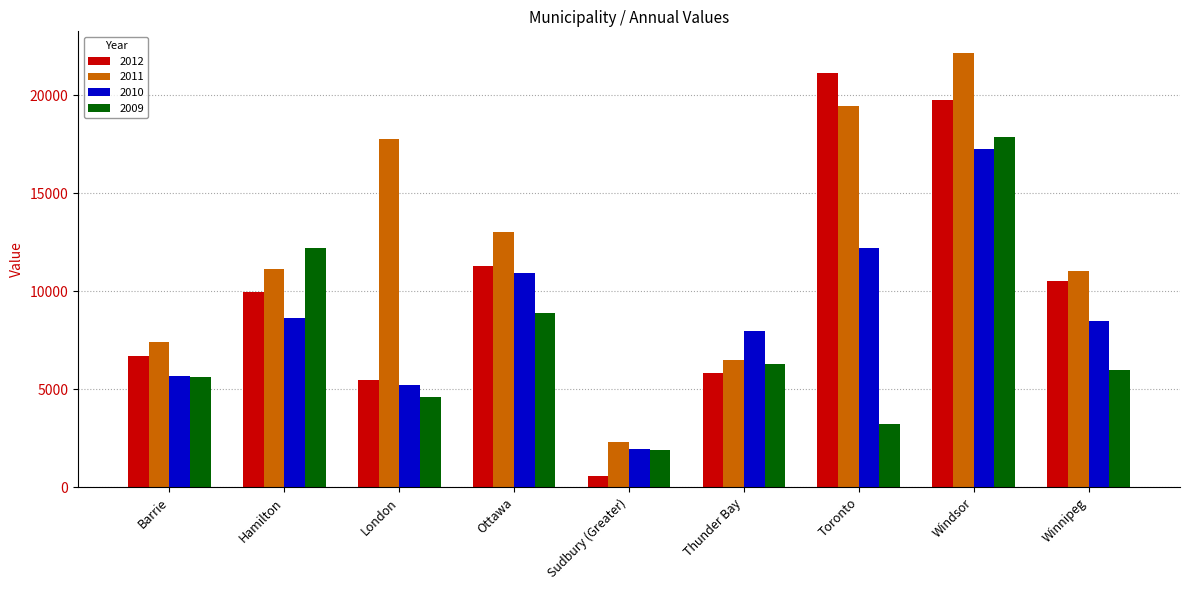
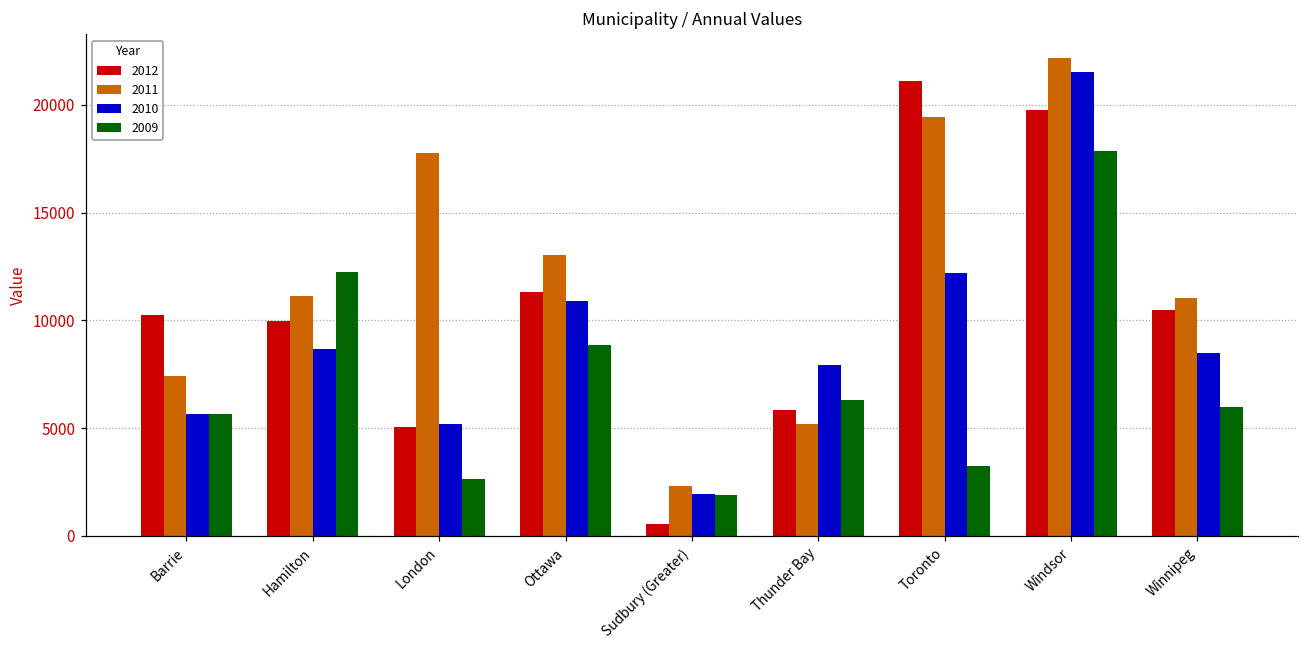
  {
    "2012": {
-     "Barrie": 6700,
+     "Barrie": 10300,
      "Hamilton": 10000,
-     "London": 5500,
+     "London": 5000,
      "Ottawa": 11300,
      "Sudbury (Greater)": 500,
      "Thunder Bay": 5800,
      "Toronto": 21100,
      "Windsor": 19700,
      "Winnipeg": 10500
    },
    "2011": {
      "Barrie": 7400,
      "Hamilton": 11100,
      "London": 17800,
      "Ottawa": 13000,
      "Sudbury (Greater)": 2300,
-     "Thunder Bay": 6500,
+     "Thunder Bay": 5200,
      "Toronto": 19500,
      "Windsor": 22200,
      "Winnipeg": 11100
    },
    "2010": {
      "Barrie": 5700,
      "Hamilton": 8700,
      "London": 5200,
      "Ottawa": 10900,
      "Sudbury (Greater)": 1900,
      "Thunder Bay": 8000,
      "Toronto": 12200,
-     "Windsor": 17300,
+     "Windsor": 21500,
      "Winnipeg": 8500
    },
    "2009": {
      "Barrie": 5600,
      "Hamilton": 12200,
-     "London": 4600,
+     "London": 2600,
      "Ottawa": 8900,
      "Sudbury (Greater)": 1900,
      "Thunder Bay": 6300,
      "Toronto": 3200,
      "Windsor": 17900,
      "Winnipeg": 6000
    }
  }
